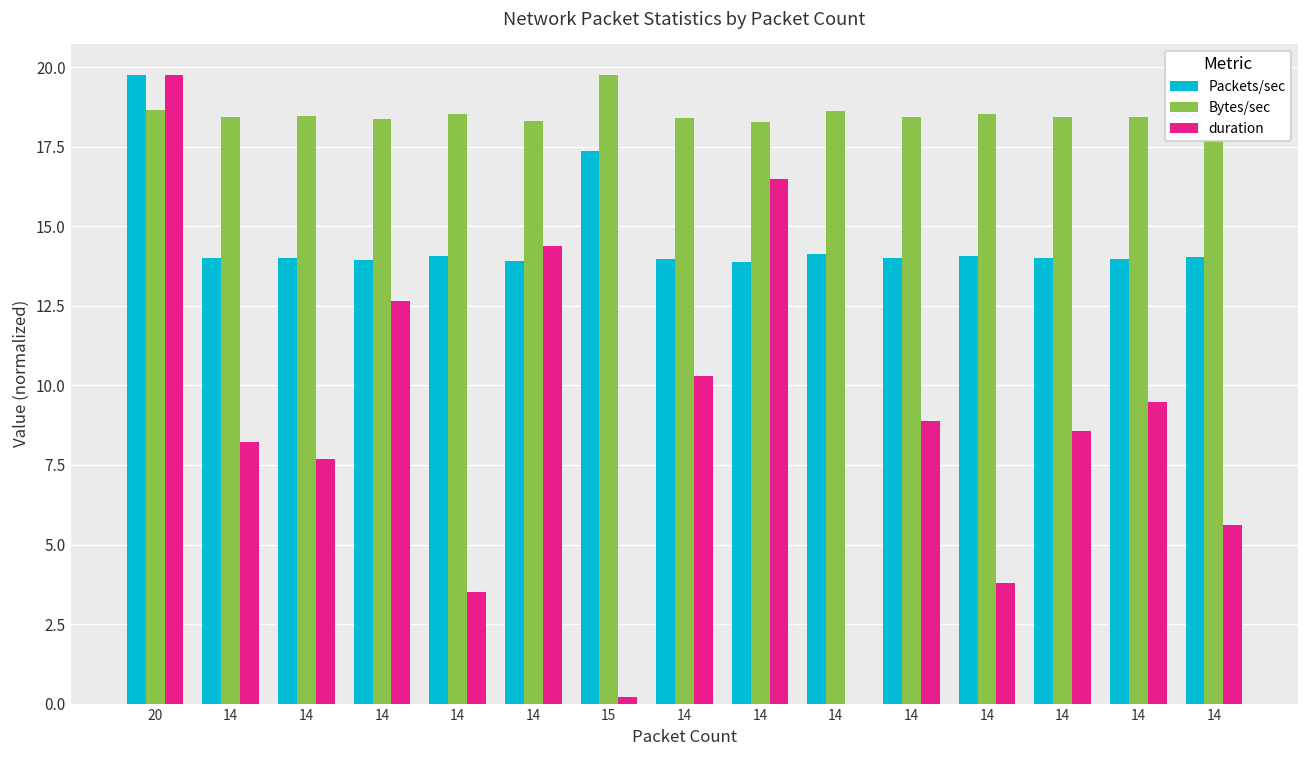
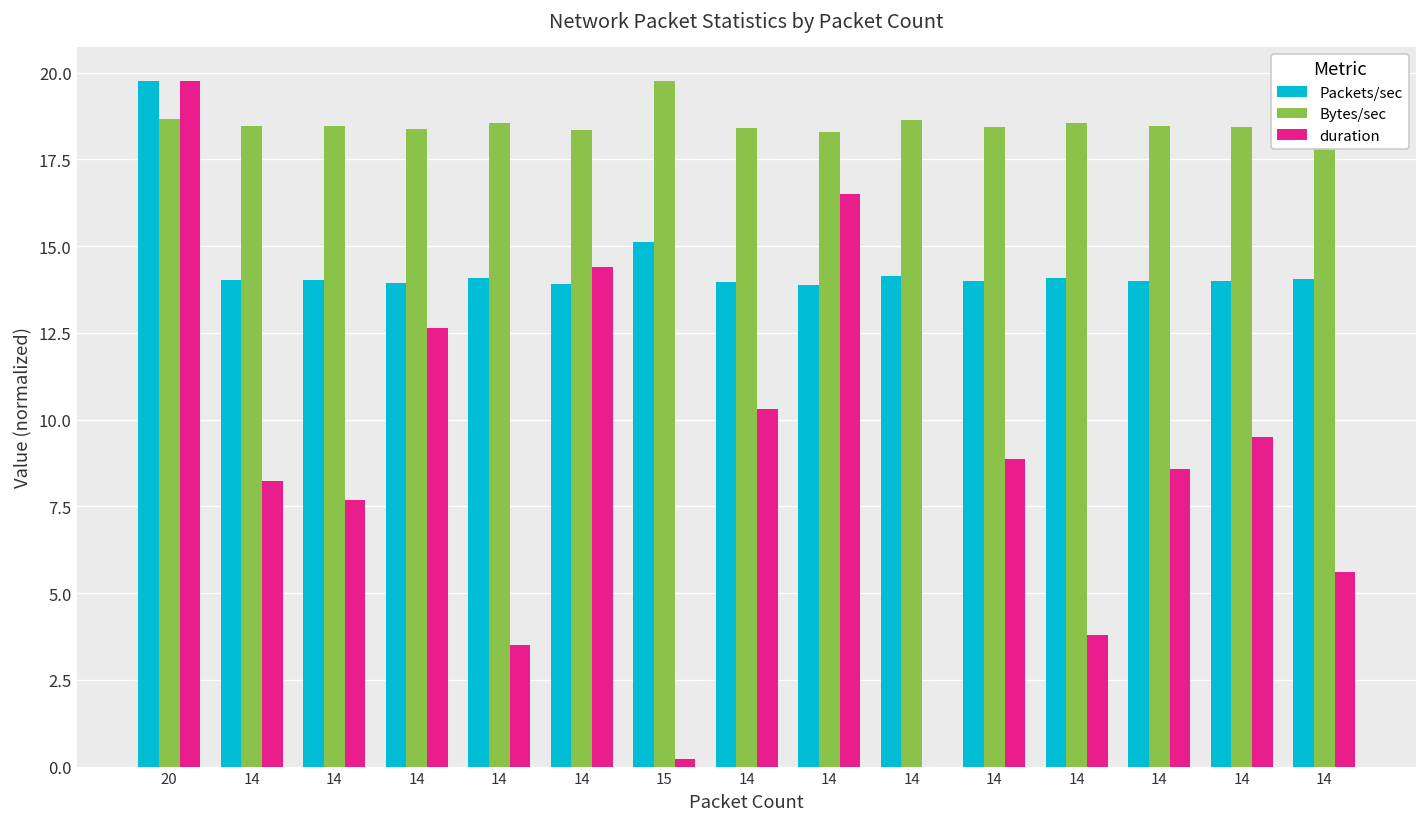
  {
    "Packets/sec": {
      "20": 19.8,
-     "15": 17.4
+     "15": 15.1
    },
    "Bytes/sec": {
      "20": 18.7,
      "15": 19.8
    },
    "duration": {
      "20": 19.8,
      "15": 0.2
    }
  }
